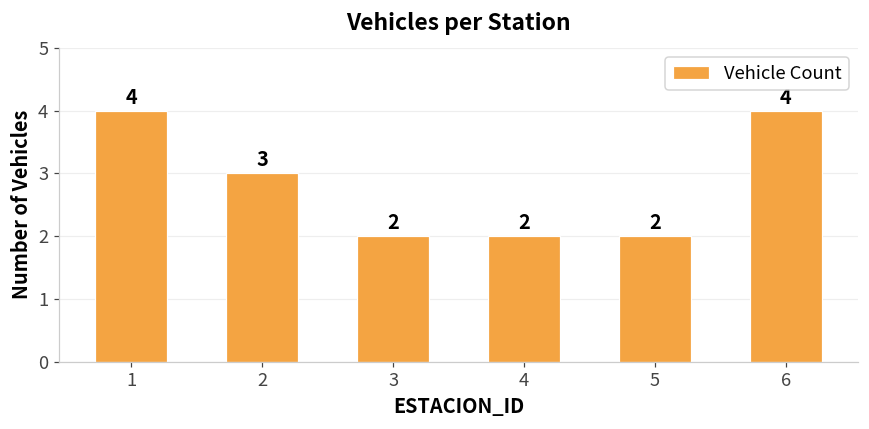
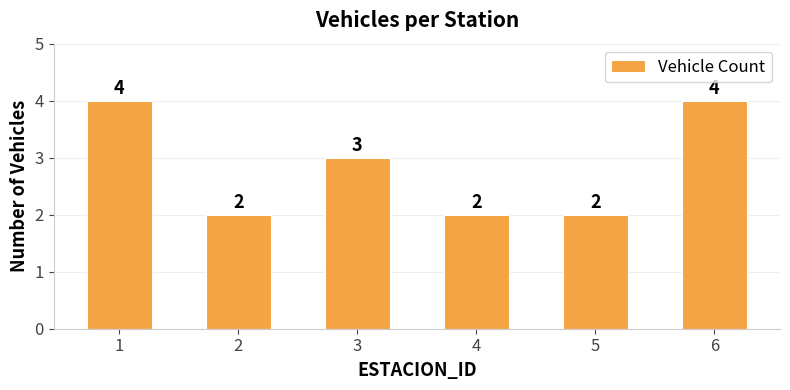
  {
    "1": 4,
-   "2": 3,
-   "3": 2,
+   "2": 2,
+   "3": 3,
    "4": 2,
    "5": 2
  }
